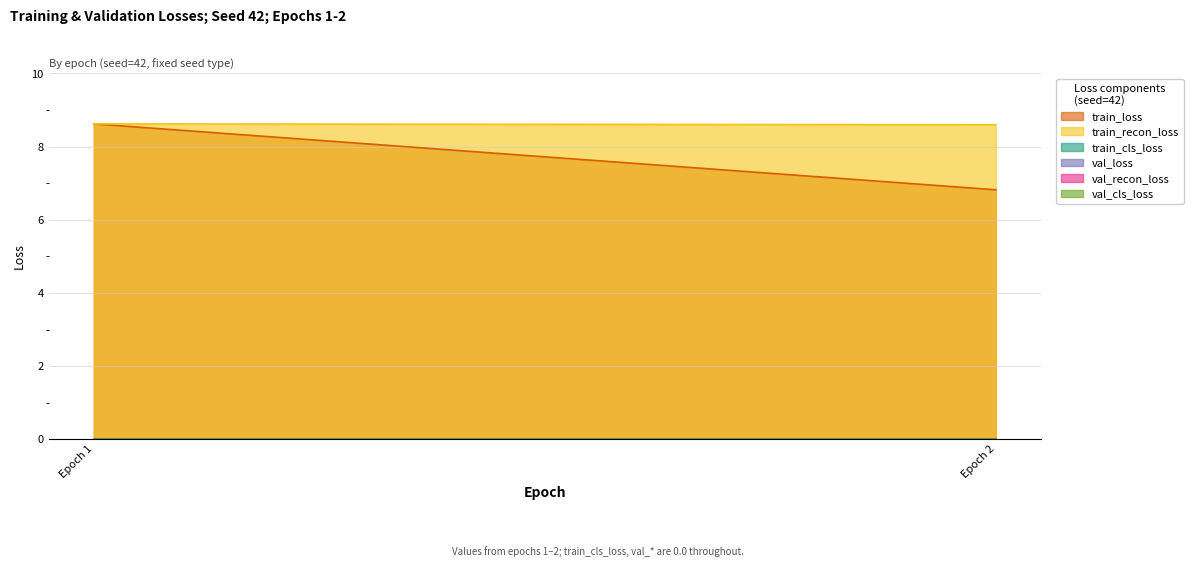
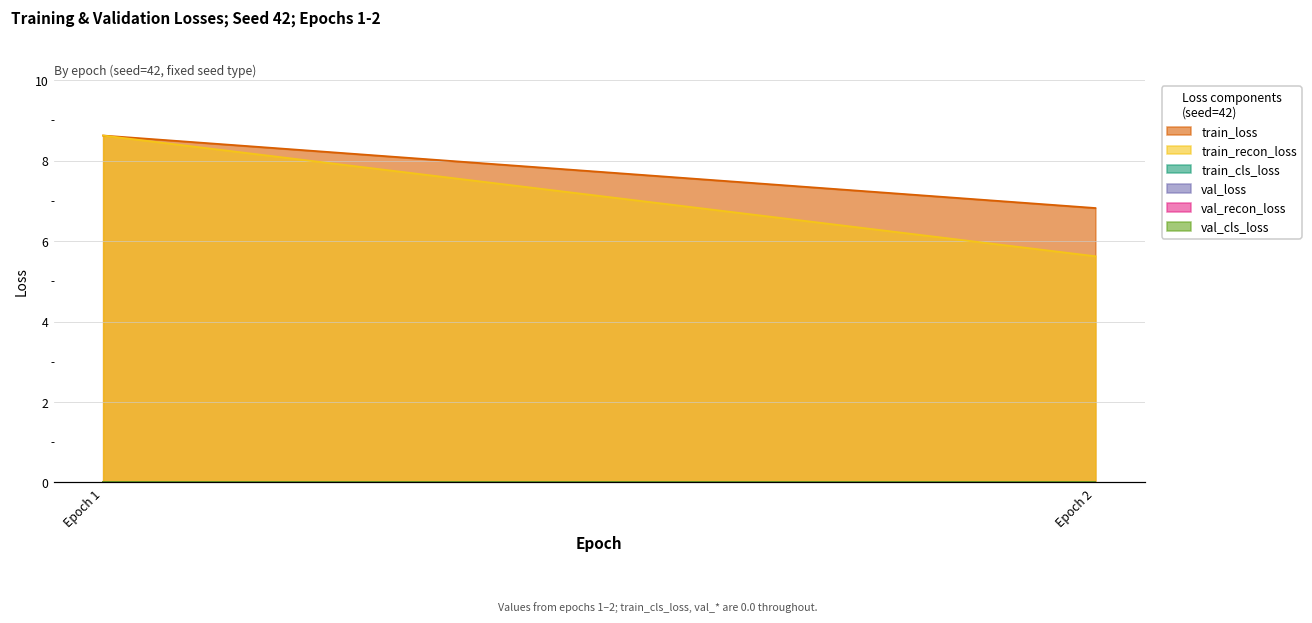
  {
    "train_loss": {
      "Epoch 2": 6.8
    },
    "train_recon_loss": {
-     "Epoch 2": 8.6
+     "Epoch 2": 5.6
    },
    "val_cls_loss": {
      "Epoch 1": 0.0,
      "Epoch 2": 0.0
    }
  }
